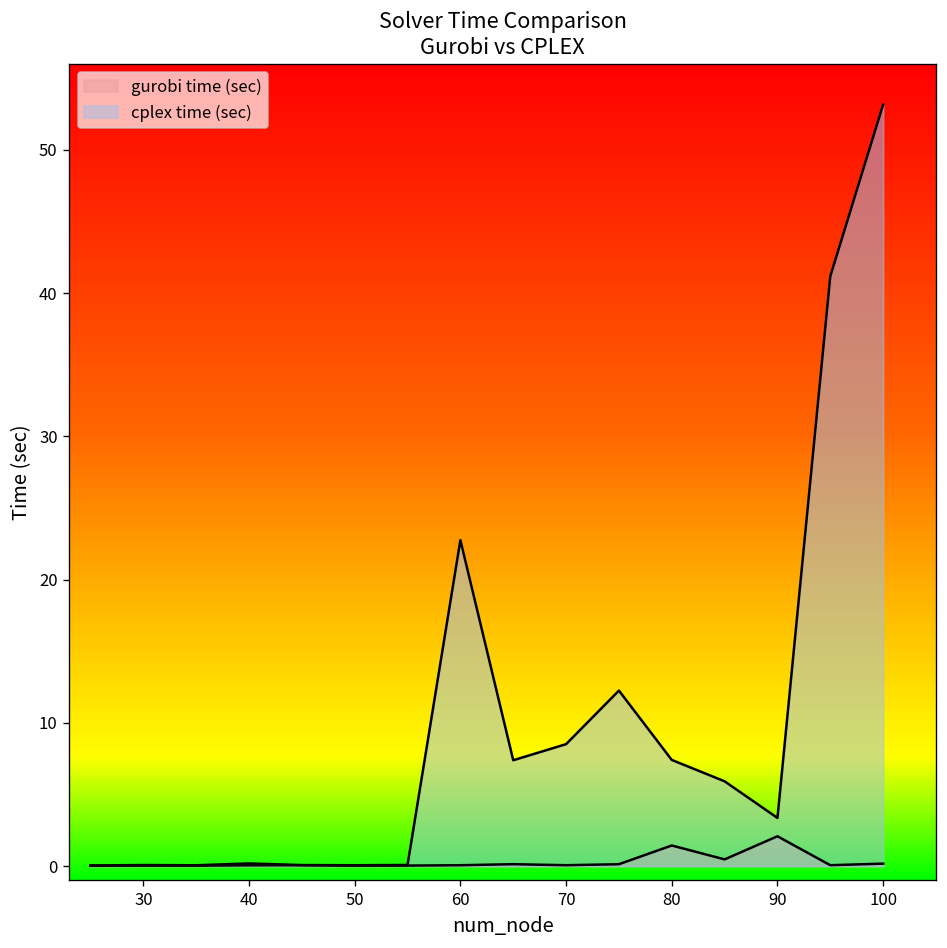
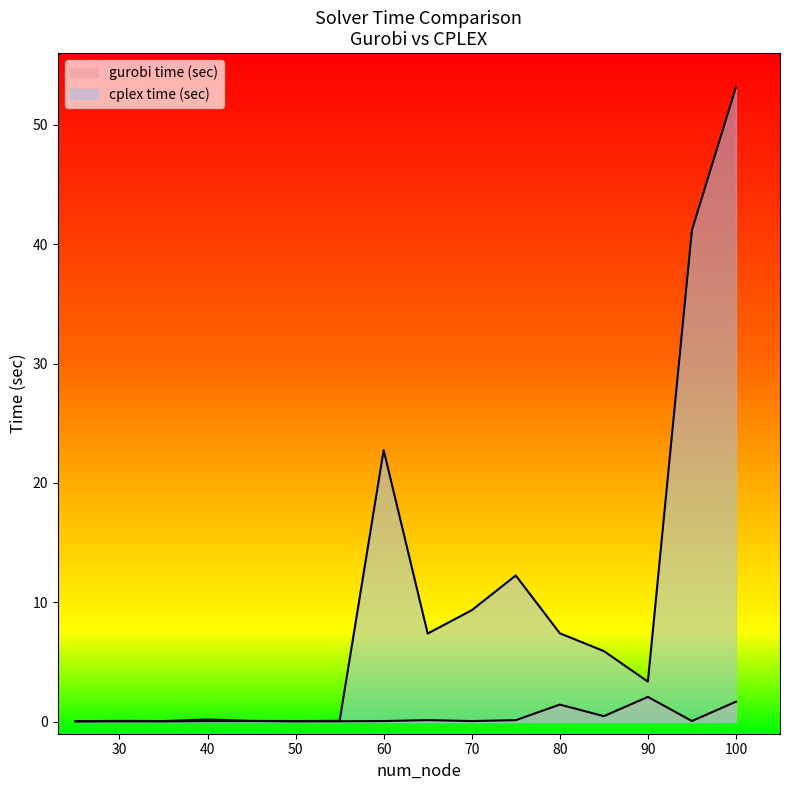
  {
    "gurobi time (sec)": {
      "60": 0.1,
      "70": 0.1,
      "80": 1.4,
      "90": 2.1,
-     "100": 0.2
+     "100": 1.7
    },
    "cplex time (sec)": {
      "60": 22.8,
-     "70": 8.5,
+     "70": 9.3,
      "80": 7.4,
      "90": 3.4,
      "100": 53.2
    }
  }
